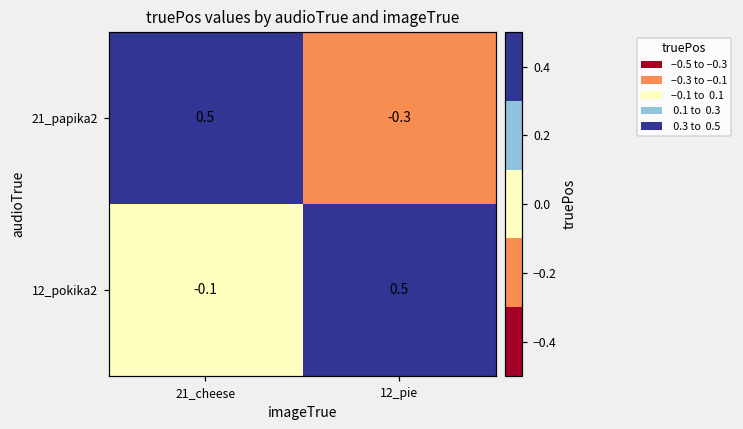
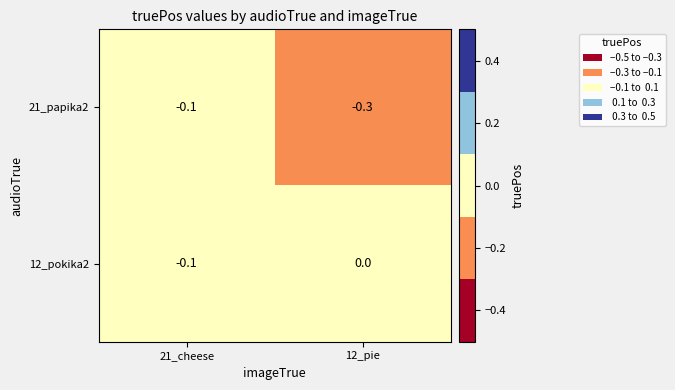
  {
    "21_papika2": {
-     "21_cheese": 0.5,
+     "21_cheese": -0.1,
      "12_pie": -0.3
    },
    "12_pokika2": {
      "21_cheese": -0.1,
-     "12_pie": 0.5
+     "12_pie": 0.0
    }
  }
